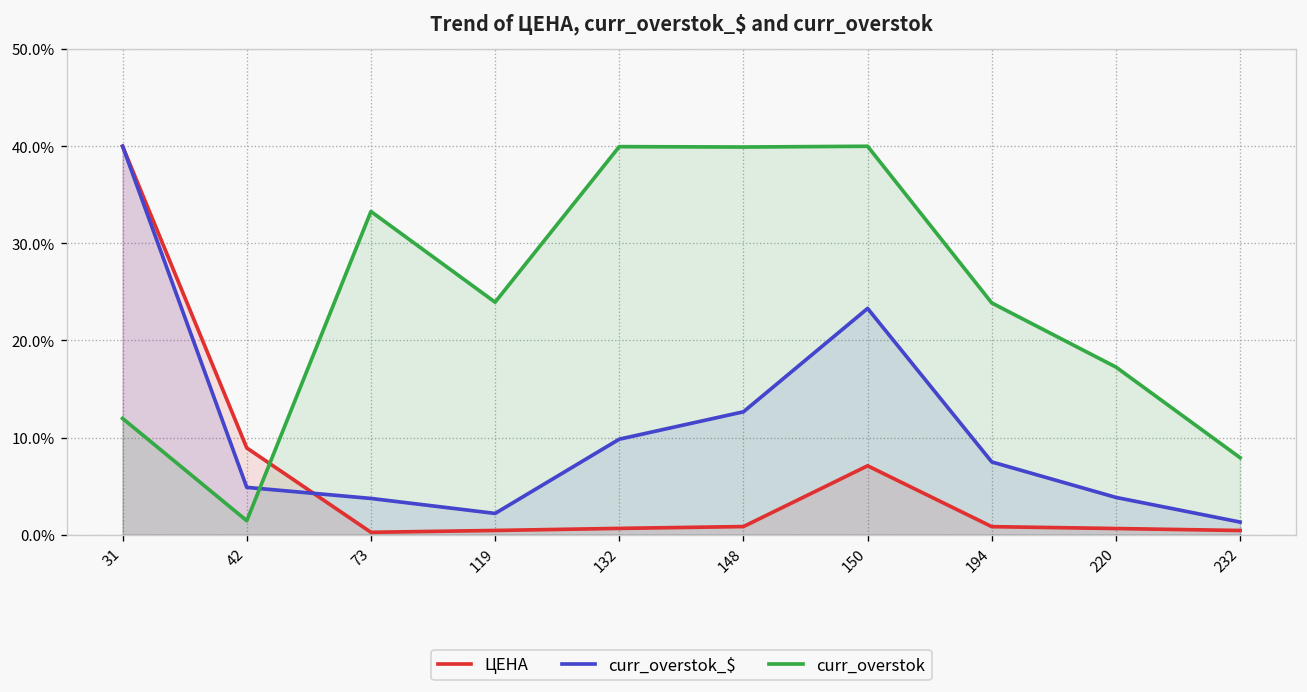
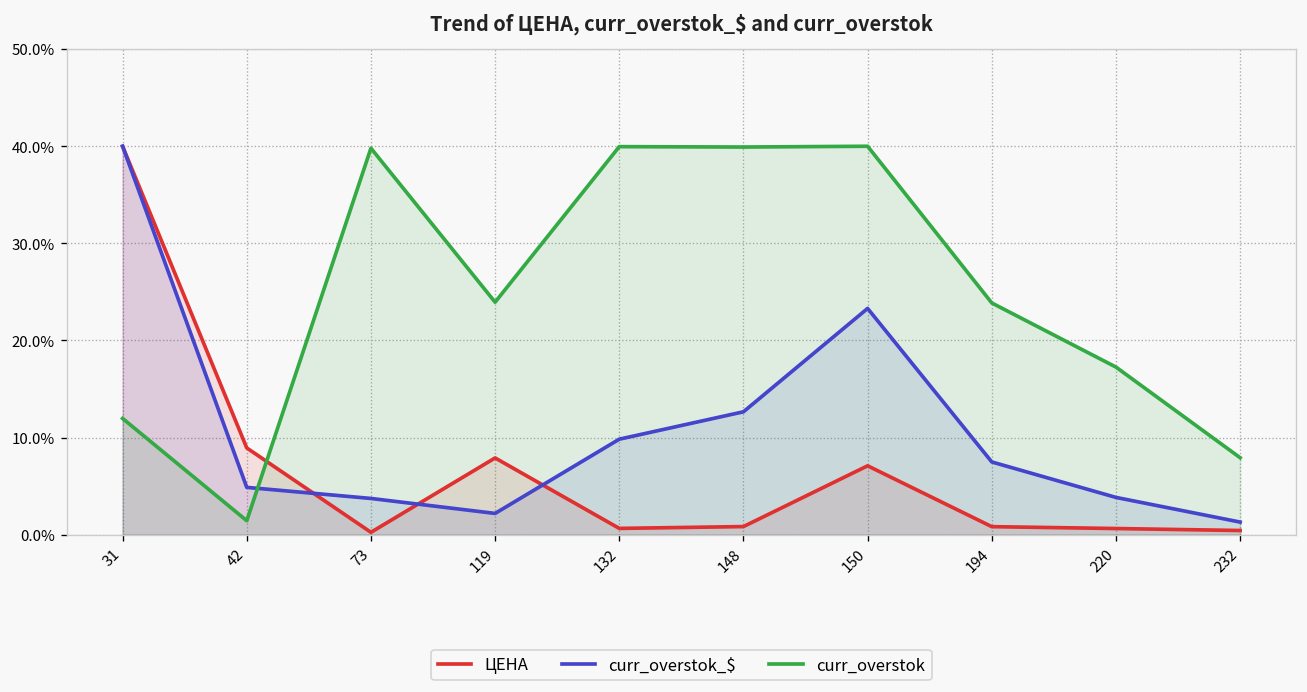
  {
    "ЦЕНА": {
      "42": "9%",
      "73": "0%",
-     "119": "0%",
+     "119": "8%",
      "132": "1%",
      "148": "1%",
      "150": "7%",
      "194": "1%",
      "220": "1%",
      "232": "0%"
    },
    "curr_overstok_$": {
      "42": "5%",
      "73": "4%",
      "119": "2%",
      "132": "10%",
      "148": "13%",
      "150": "23%",
      "194": "7%",
      "220": "4%",
      "232": "1%"
    },
    "curr_overstok": {
      "31": "12%",
      "42": "1%",
-     "73": "33%",
+     "73": "40%",
      "119": "24%",
      "132": "40%",
      "148": "40%",
      "150": "40%",
      "194": "24%",
      "220": "17%",
      "232": "8%"
    }
  }
